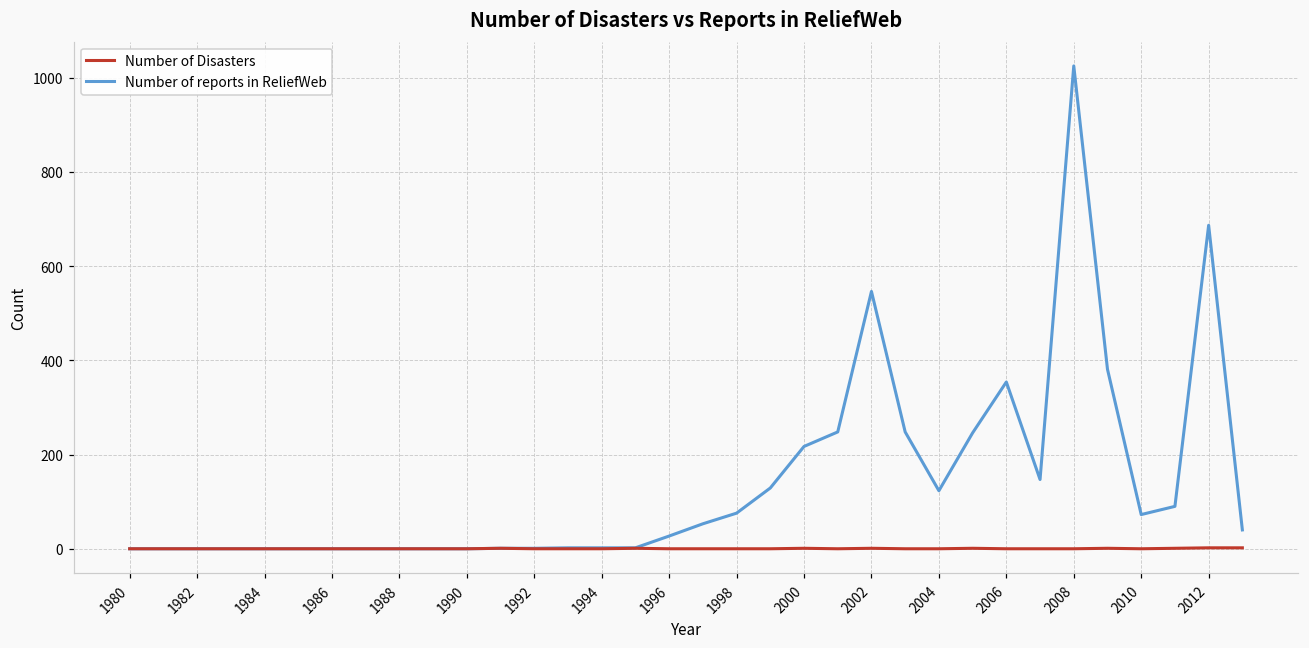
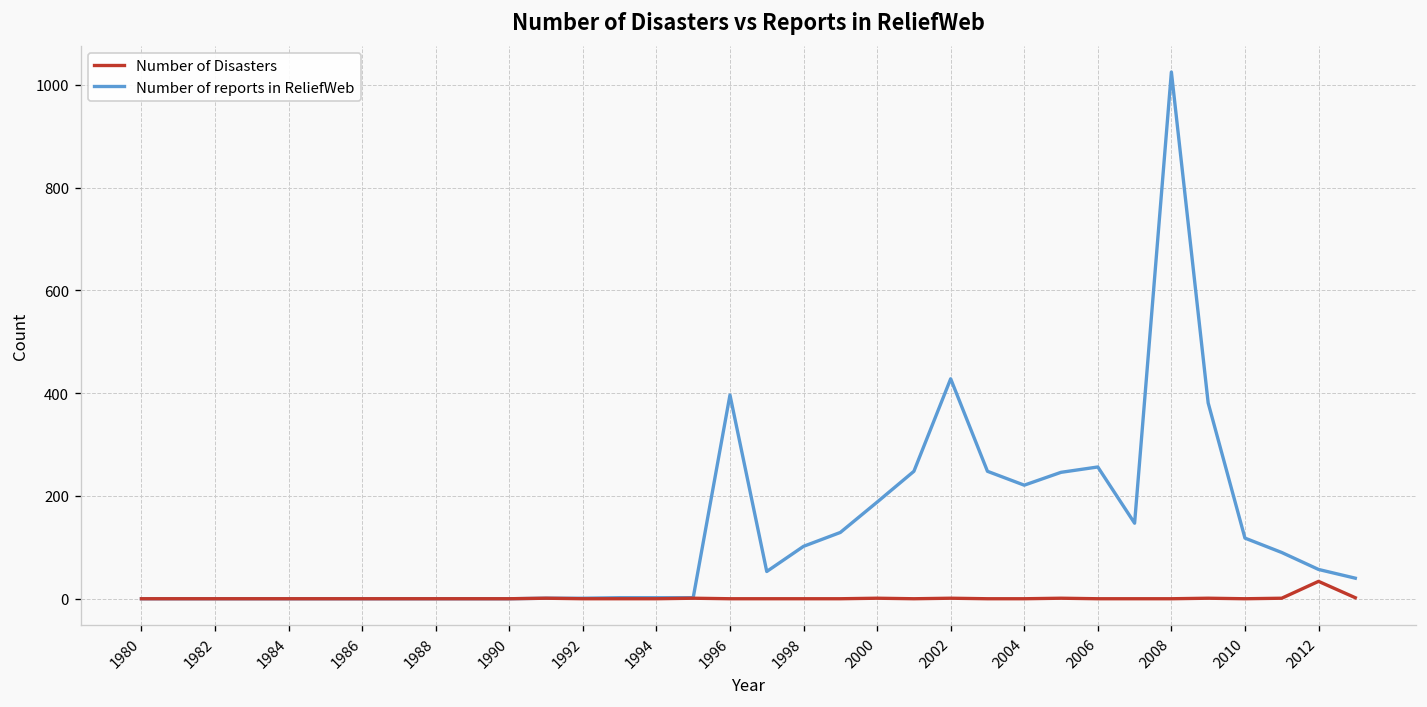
  {
    "Number of Disasters": {
      "1996": 0,
      "1998": 0,
      "2000": 0,
      "2002": 0,
      "2004": 0,
      "2006": 0,
      "2008": 0,
      "2010": 0,
-     "2012": 0
+     "2012": 30
    },
    "Number of reports in ReliefWeb": {
-     "1996": 30,
-     "1998": 80,
-     "2000": 220,
-     "2002": 550,
-     "2004": 120,
-     "2006": 350,
+     "1996": 400,
+     "1998": 100,
+     "2000": 190,
+     "2002": 430,
+     "2004": 220,
+     "2006": 260,
      "2008": 1030,
-     "2010": 70,
-     "2012": 690
+     "2010": 120,
+     "2012": 60
    }
  }
